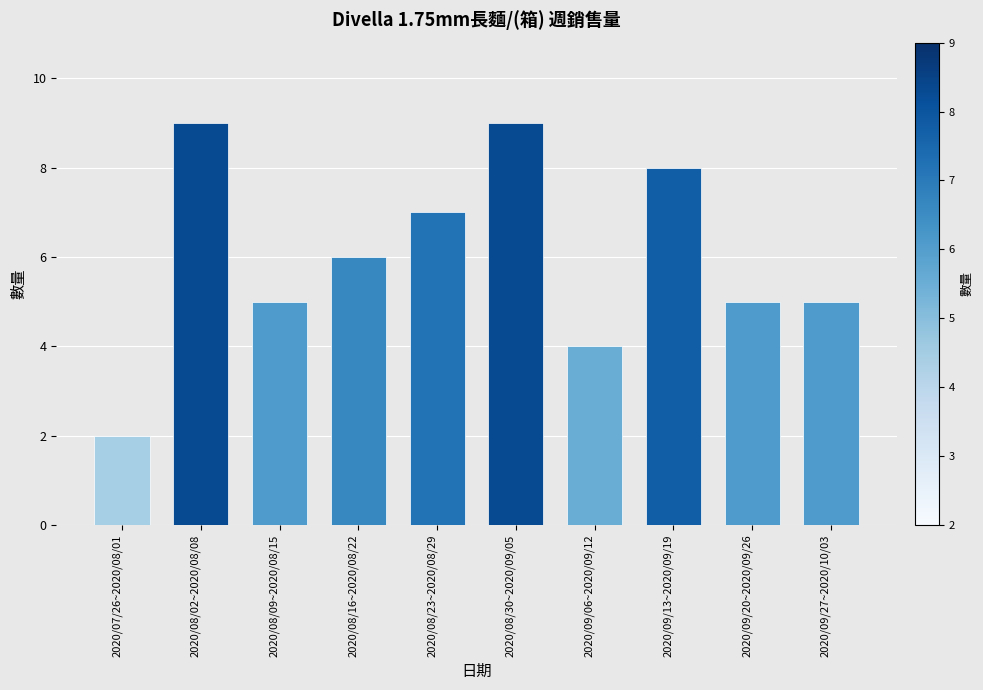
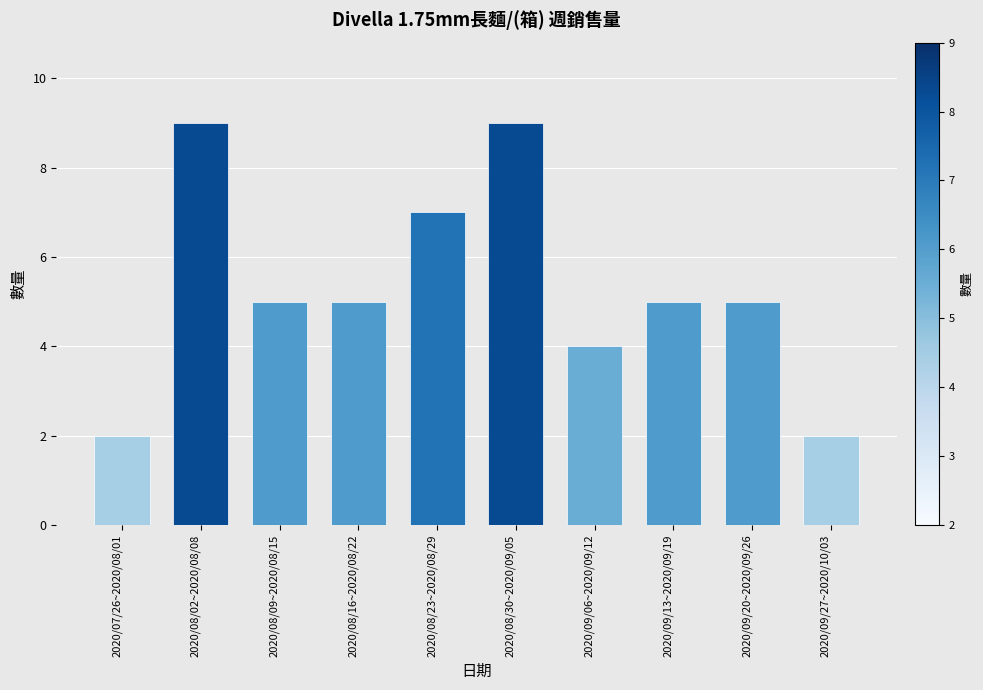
  {
    "2020/07/26~2020/08/01": 2,
    "2020/08/02~2020/08/08": 9,
    "2020/08/09~2020/08/15": 5,
-   "2020/08/16~2020/08/22": 6,
+   "2020/08/16~2020/08/22": 5,
    "2020/08/23~2020/08/29": 7,
    "2020/08/30~2020/09/05": 9,
    "2020/09/06~2020/09/12": 4,
-   "2020/09/13~2020/09/19": 8,
+   "2020/09/13~2020/09/19": 5,
    "2020/09/20~2020/09/26": 5,
-   "2020/09/27~2020/10/03": 5
+   "2020/09/27~2020/10/03": 2
  }
